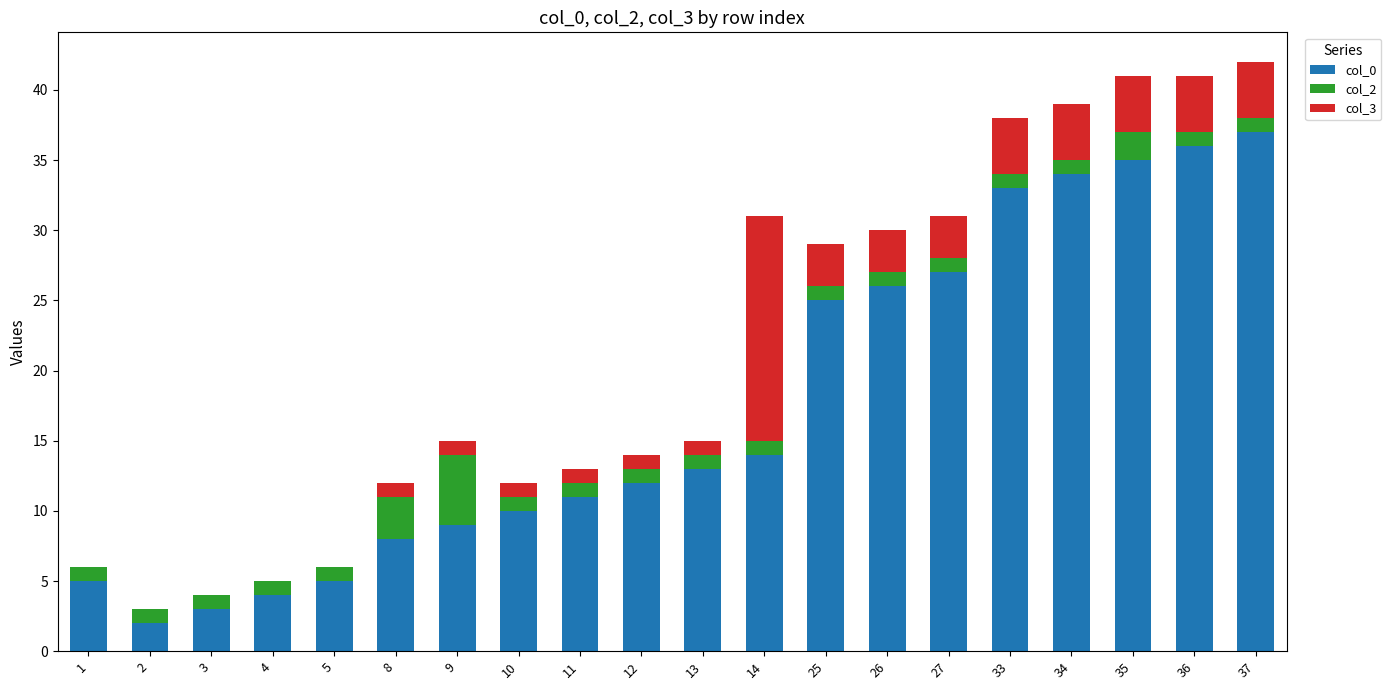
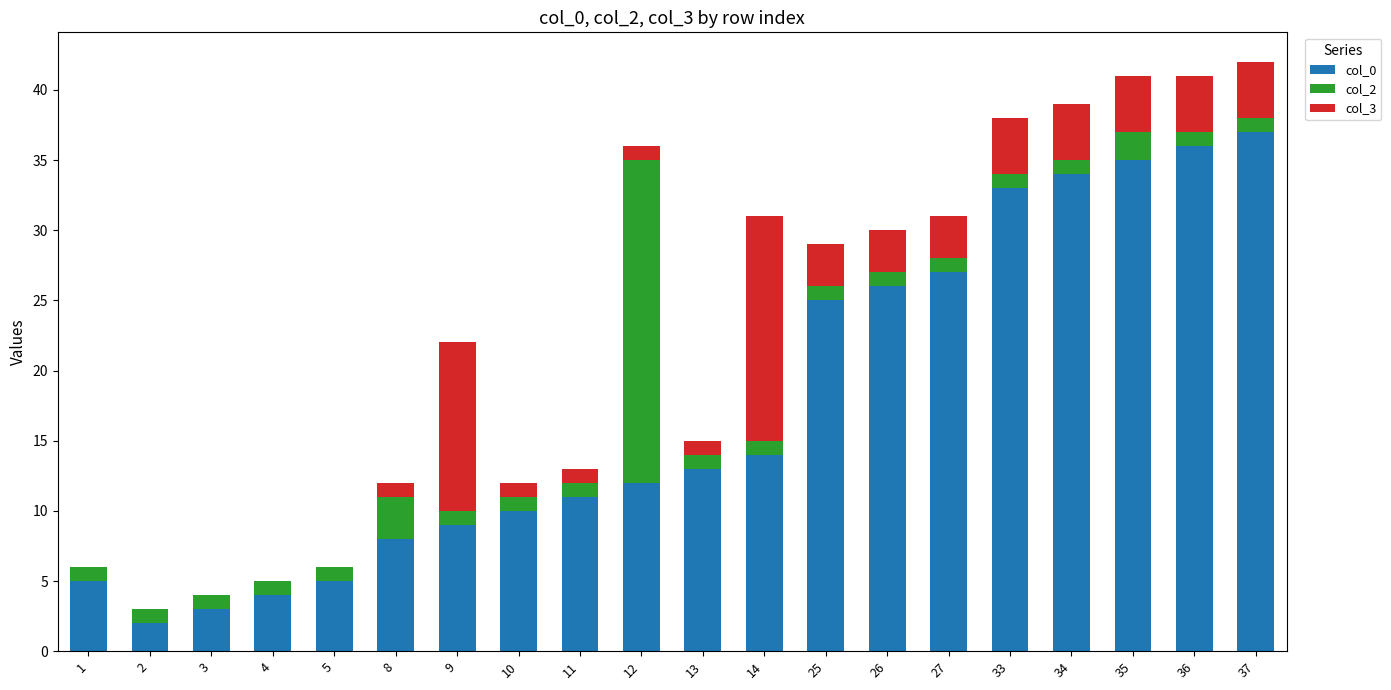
  {
    "col_0": {
      "1": 5,
      "2": 2,
      "3": 3,
      "4": 4,
      "5": 5,
      "8": 8,
      "9": 9,
      "10": 10,
      "11": 11,
      "12": 12,
      "13": 13,
      "14": 14,
      "25": 25,
      "26": 26,
      "27": 27,
      "33": 33,
      "34": 34,
      "35": 35,
      "36": 36,
      "37": 37
    },
    "col_2": {
      "1": 1,
      "2": 1,
      "3": 1,
      "4": 1,
      "5": 1,
      "8": 3,
-     "9": 5,
+     "9": 1,
      "10": 1,
      "11": 1,
-     "12": 1,
+     "12": 23,
      "13": 1,
      "14": 1,
      "25": 1,
      "26": 1,
      "27": 1,
      "33": 1,
      "34": 1,
      "35": 2,
      "36": 1,
      "37": 1
    },
    "col_3": {
      "1": 0,
      "2": 0,
      "3": 0,
      "4": 0,
      "5": 0,
      "8": 1,
-     "9": 1,
+     "9": 12,
      "10": 1,
      "11": 1,
      "12": 1,
      "13": 1,
      "14": 16,
      "25": 3,
      "26": 3,
      "27": 3,
      "33": 4,
      "34": 4,
      "35": 4,
      "36": 4,
      "37": 4
    }
  }
